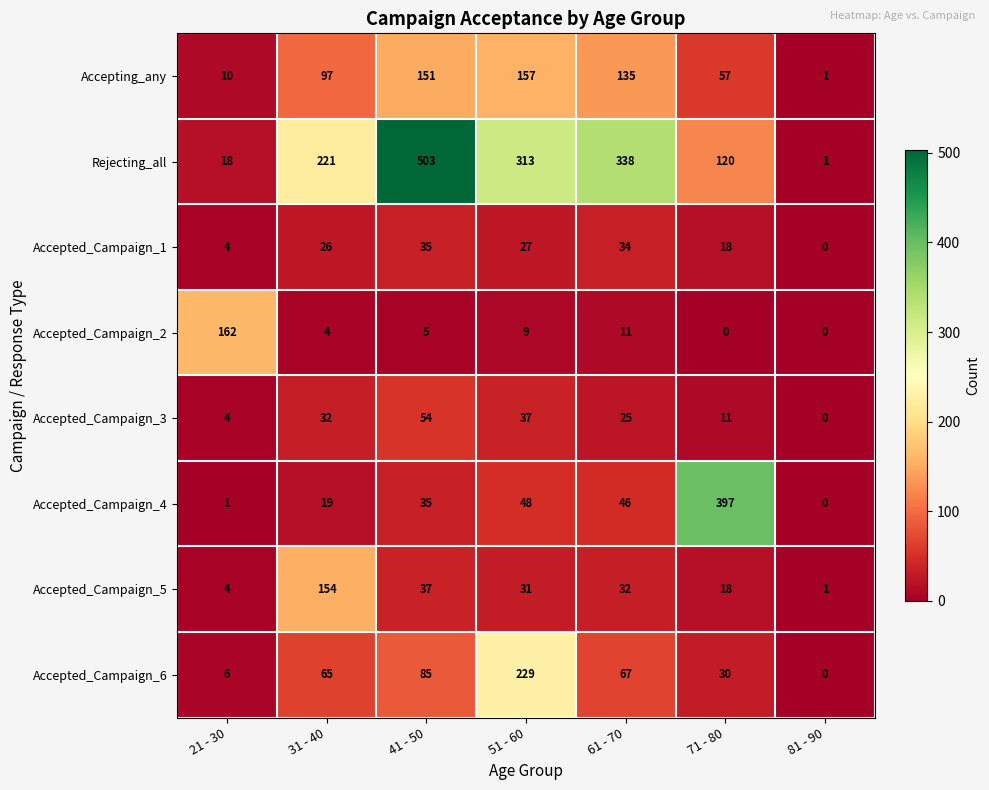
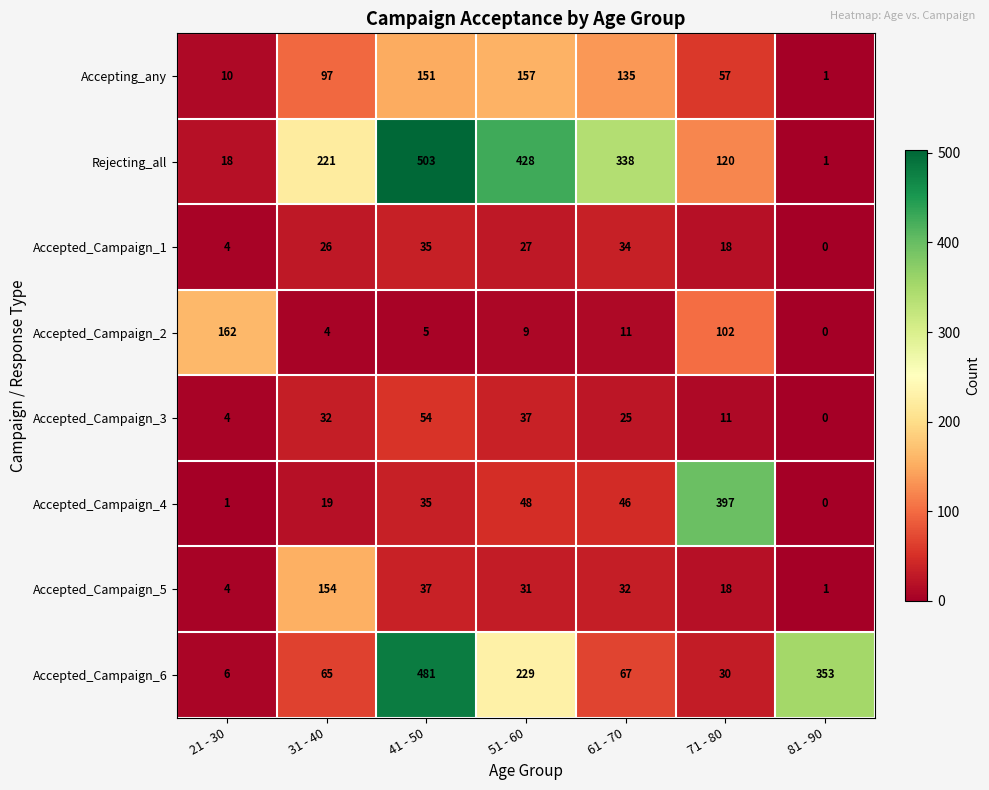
  {
    "Accepting_any": {
      "21 - 30": 10,
      "31 - 40": 97,
      "41 - 50": 151,
      "51 - 60": 157,
      "61 - 70": 135,
      "71 - 80": 57,
      "81 - 90": 1
    },
    "Rejecting_all": {
      "21 - 30": 18,
      "31 - 40": 221,
      "41 - 50": 503,
-     "51 - 60": 313,
+     "51 - 60": 428,
      "61 - 70": 338,
      "71 - 80": 120,
      "81 - 90": 1
    },
    "Accepted_Campaign_1": {
      "21 - 30": 4,
      "31 - 40": 26,
      "41 - 50": 35,
      "51 - 60": 27,
      "61 - 70": 34,
      "71 - 80": 18,
      "81 - 90": 0
    },
    "Accepted_Campaign_2": {
      "21 - 30": 162,
      "31 - 40": 4,
      "41 - 50": 5,
      "51 - 60": 9,
      "61 - 70": 11,
-     "71 - 80": 0,
+     "71 - 80": 102,
      "81 - 90": 0
    },
    "Accepted_Campaign_3": {
      "21 - 30": 4,
      "31 - 40": 32,
      "41 - 50": 54,
      "51 - 60": 37,
      "61 - 70": 25,
      "71 - 80": 11,
      "81 - 90": 0
    },
    "Accepted_Campaign_4": {
      "21 - 30": 1,
      "31 - 40": 19,
      "41 - 50": 35,
      "51 - 60": 48,
      "61 - 70": 46,
      "71 - 80": 397,
      "81 - 90": 0
    },
    "Accepted_Campaign_5": {
      "21 - 30": 4,
      "31 - 40": 154,
      "41 - 50": 37,
      "51 - 60": 31,
      "61 - 70": 32,
      "71 - 80": 18,
      "81 - 90": 1
    },
    "Accepted_Campaign_6": {
      "21 - 30": 6,
      "31 - 40": 65,
-     "41 - 50": 85,
+     "41 - 50": 481,
      "51 - 60": 229,
      "61 - 70": 67,
      "71 - 80": 30,
-     "81 - 90": 0
+     "81 - 90": 353
    }
  }
